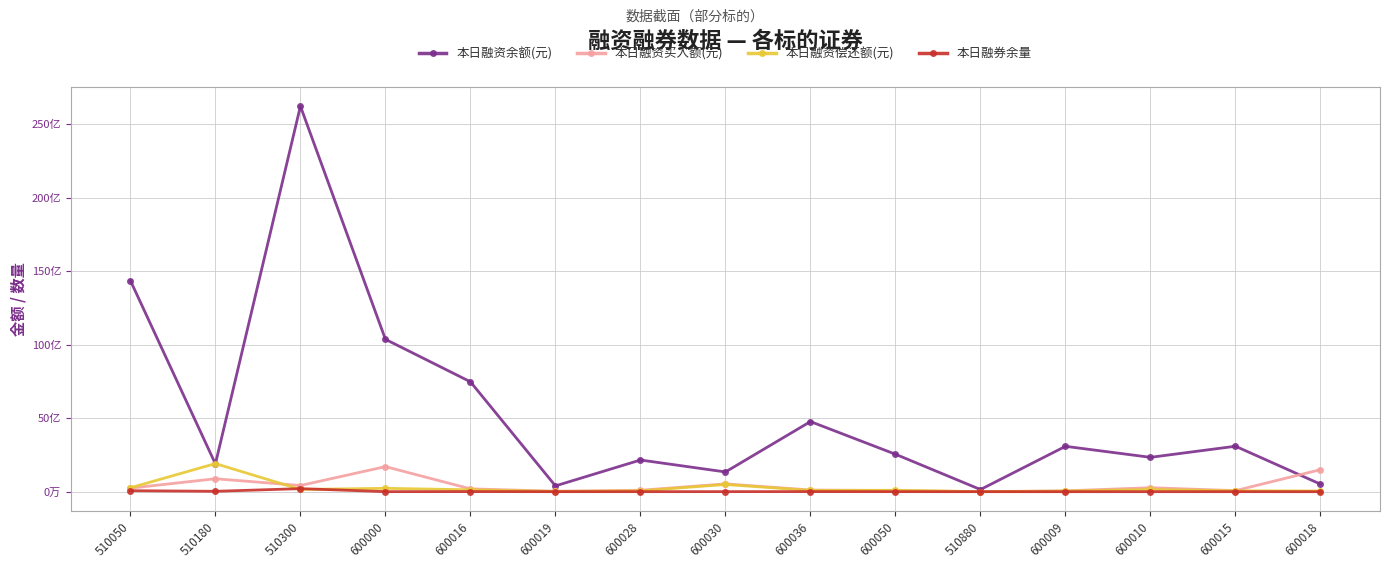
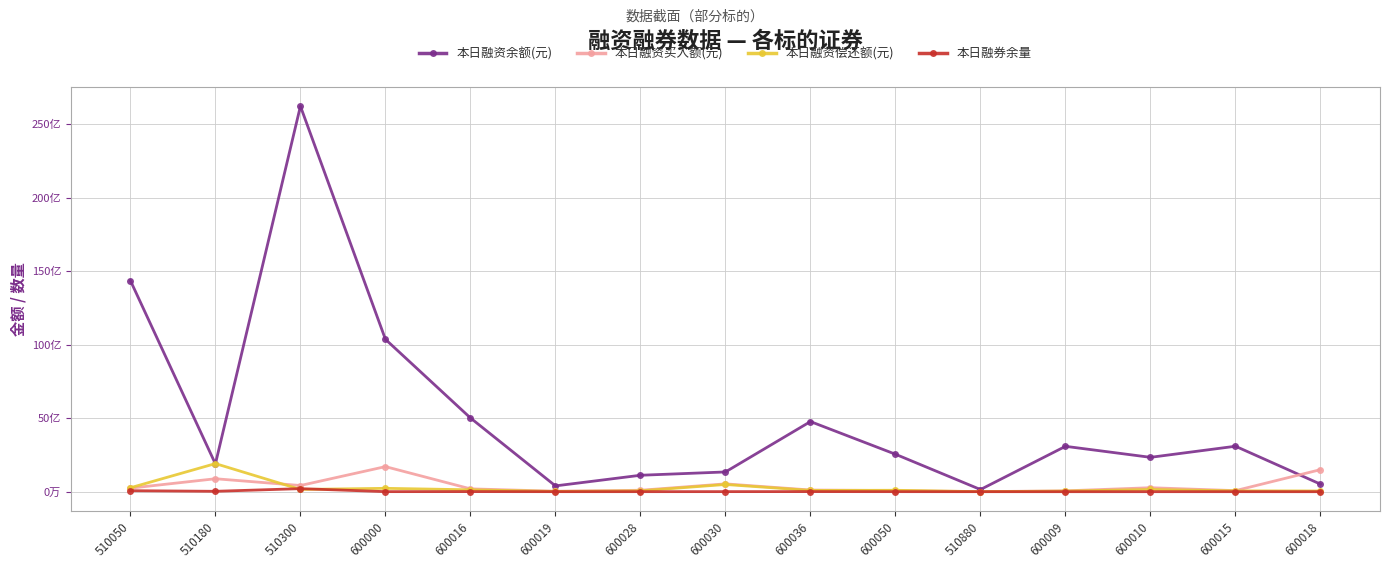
  {
    "本日融资余额(元)": {
      "510050": "144亿",
      "510300": "262亿",
      "600000": "104亿",
-     "600016": "75亿",
+     "600016": "50亿",
      "600019": "4亿",
-     "600028": "22亿",
+     "600028": "11亿",
      "600030": "13亿",
      "600036": "48亿",
      "600050": "25亿",
      "600009": "31亿",
      "600010": "23亿",
      "600015": "31亿",
      "600018": "5亿"
    },
    "本日融资买入额(元)": {
      "510180": "9亿",
      "510300": "4亿",
      "600000": "17亿",
      "600018": "15亿"
    },
    "本日融资偿还额(元)": {
      "600000": "2亿"
    },
    "本日融券余量": {
      "510050": "1亿",
      "510180": "0亿",
      "600000": "0亿",
      "600030": "0亿"
    }
  }
